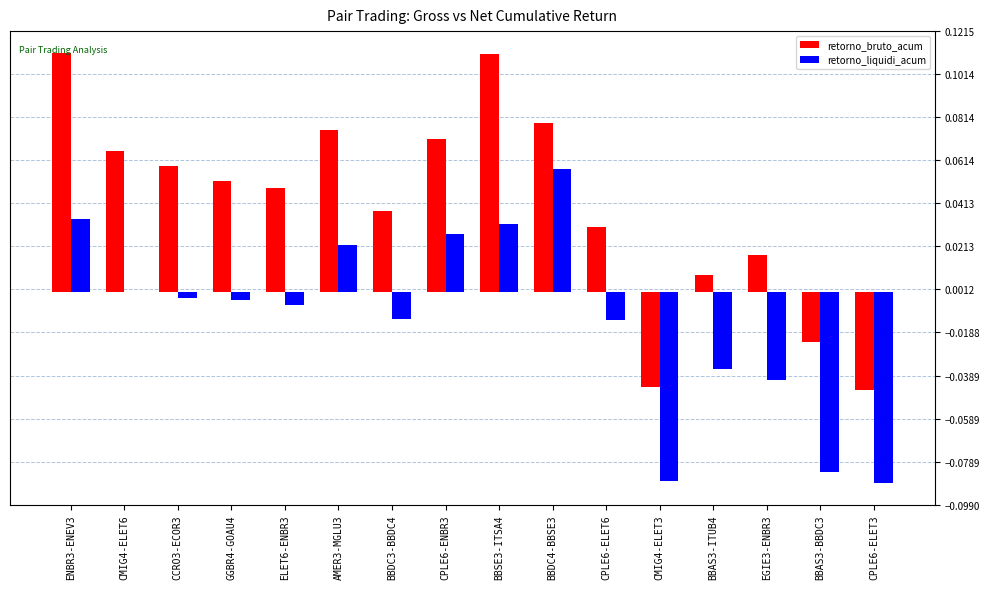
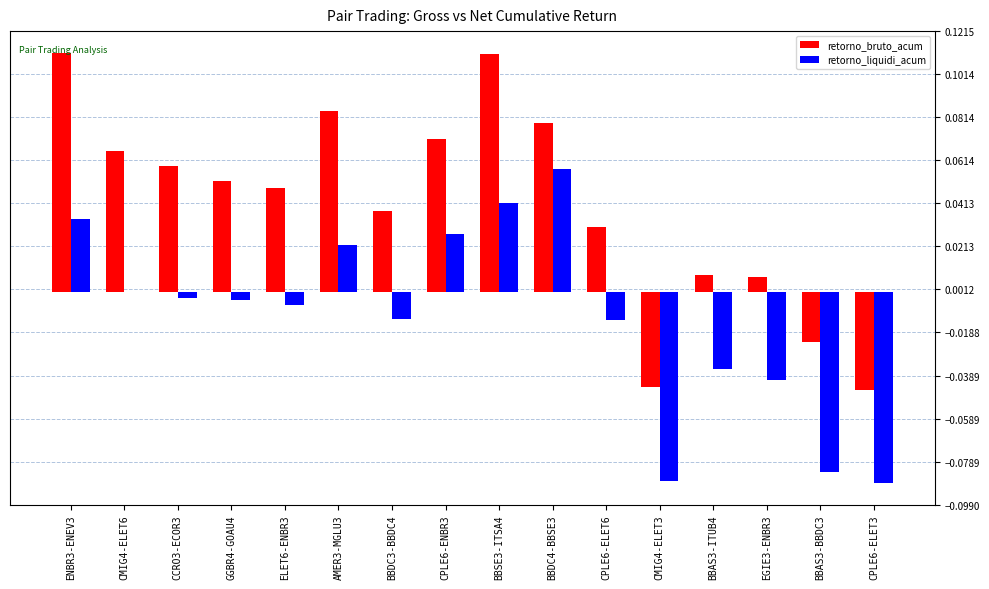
  {
    "retorno_bruto_acum": {
      "ENBR3-ENEV3": 0.111,
      "CMIG4-ELET6": 0.066,
      "CCRO3-ECOR3": 0.059,
      "GGBR4-GOAU4": 0.052,
      "ELET6-ENBR3": 0.048,
-     "AMER3-MGLU3": 0.075,
+     "AMER3-MGLU3": 0.084,
      "BBDC3-BBDC4": 0.038,
      "CPLE6-ENBR3": 0.071,
      "BBSE3-ITSA4": 0.111,
      "BBDC4-BBSE3": 0.079,
      "CPLE6-ELET6": 0.030,
      "CMIG4-ELET3": -0.044,
      "BBAS3-ITUB4": 0.008,
-     "EGIE3-ENBR3": 0.017,
+     "EGIE3-ENBR3": 0.007,
      "BBAS3-BBDC3": -0.023,
      "CPLE6-ELET3": -0.045
    },
    "retorno_liquidi_acum": {
      "ENBR3-ENEV3": 0.034,
      "CCRO3-ECOR3": -0.003,
      "GGBR4-GOAU4": -0.004,
      "ELET6-ENBR3": -0.006,
      "AMER3-MGLU3": 0.022,
      "BBDC3-BBDC4": -0.013,
      "CPLE6-ENBR3": 0.027,
-     "BBSE3-ITSA4": 0.032,
+     "BBSE3-ITSA4": 0.042,
      "BBDC4-BBSE3": 0.057,
      "CPLE6-ELET6": -0.013,
      "CMIG4-ELET3": -0.088,
      "BBAS3-ITUB4": -0.036,
      "EGIE3-ENBR3": -0.041,
      "BBAS3-BBDC3": -0.084,
      "CPLE6-ELET3": -0.089
    }
  }
